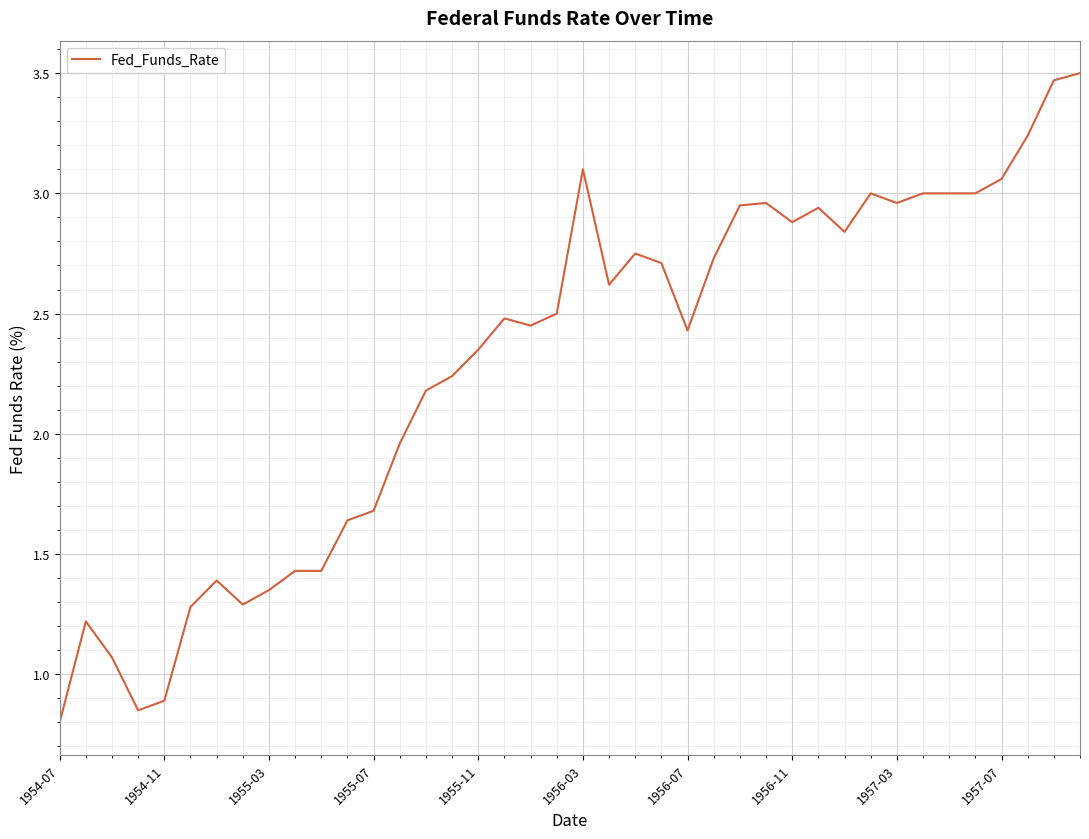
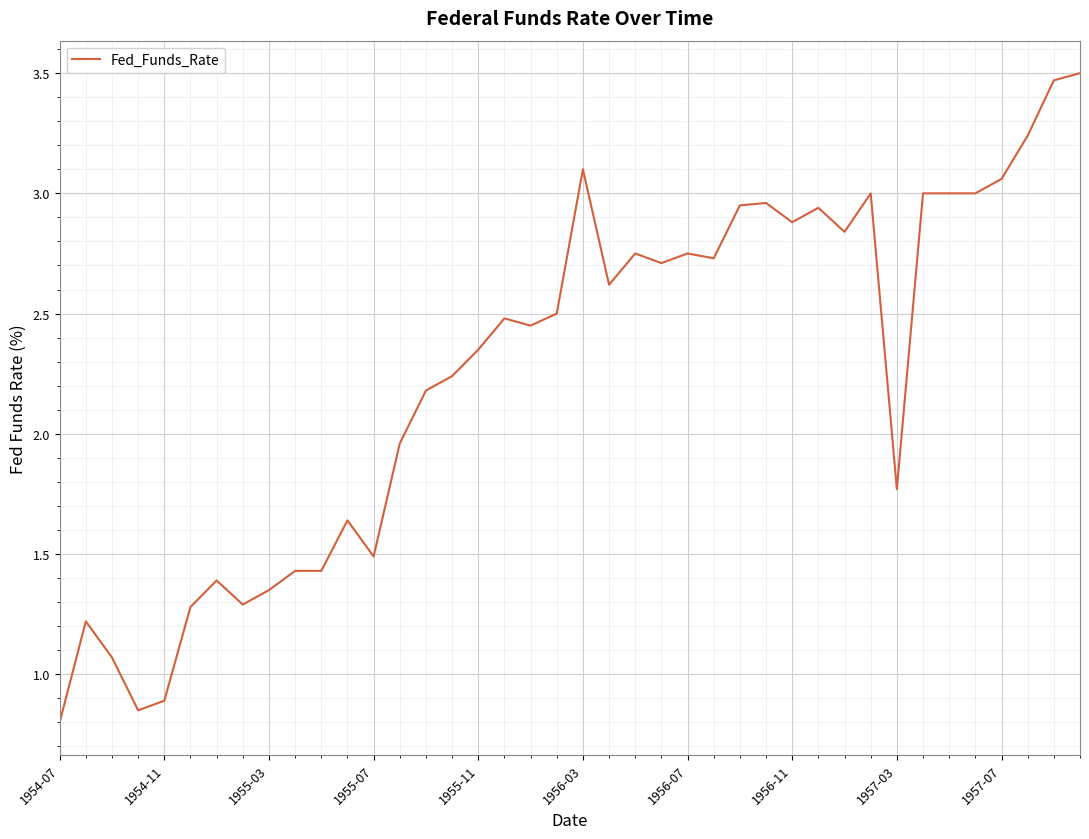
  {
    "1954-07": 0.80,
    "1954-11": 0.89,
    "1955-03": 1.35,
-   "1955-07": 1.68,
+   "1955-07": 1.49,
    "1955-11": 2.35,
    "1956-03": 3.10,
-   "1956-07": 2.43,
+   "1956-07": 2.75,
    "1956-11": 2.88,
-   "1957-03": 2.96,
+   "1957-03": 1.77,
    "1957-07": 3.06
  }
